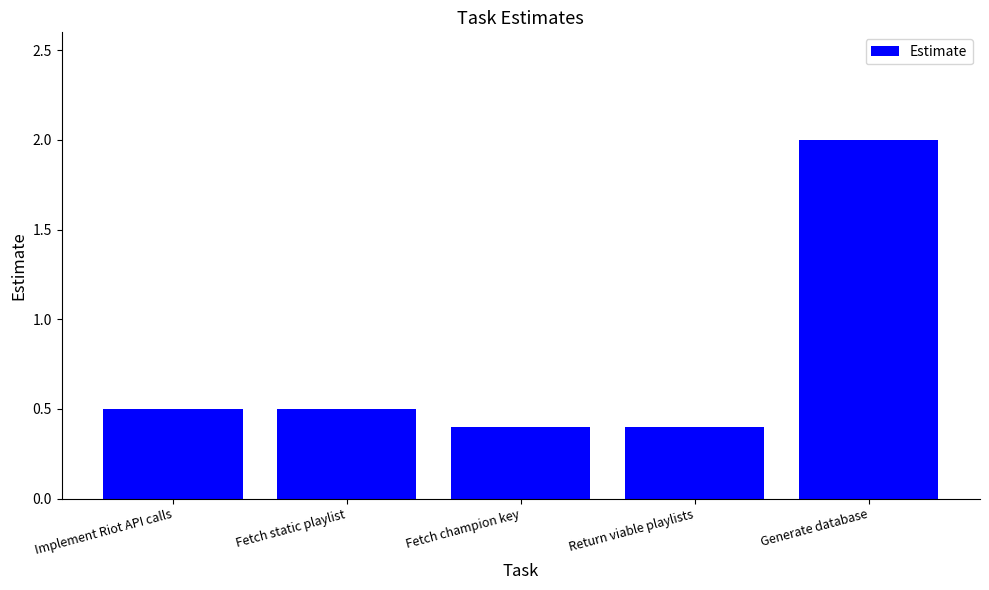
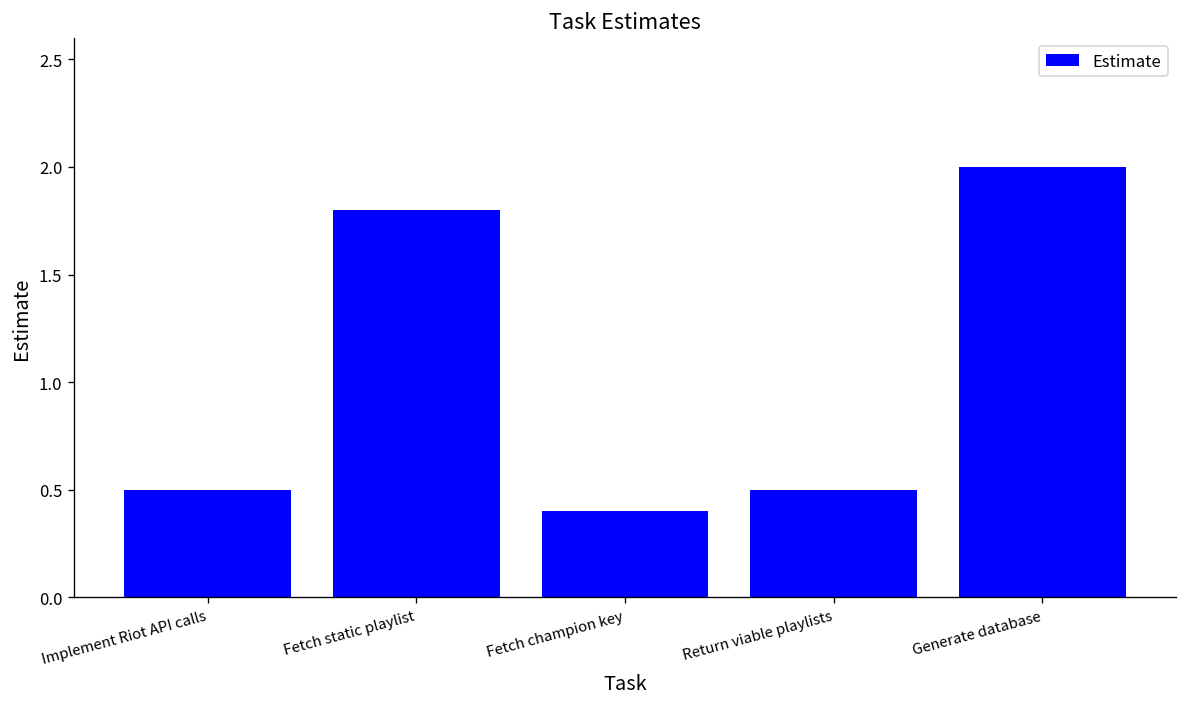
  {
    "Implement Riot API calls": 0.5,
-   "Fetch static playlist": 0.5,
+   "Fetch static playlist": 1.8,
    "Fetch champion key": 0.4,
-   "Return viable playlists": 0.4,
+   "Return viable playlists": 0.5,
    "Generate database": 2.0
  }
